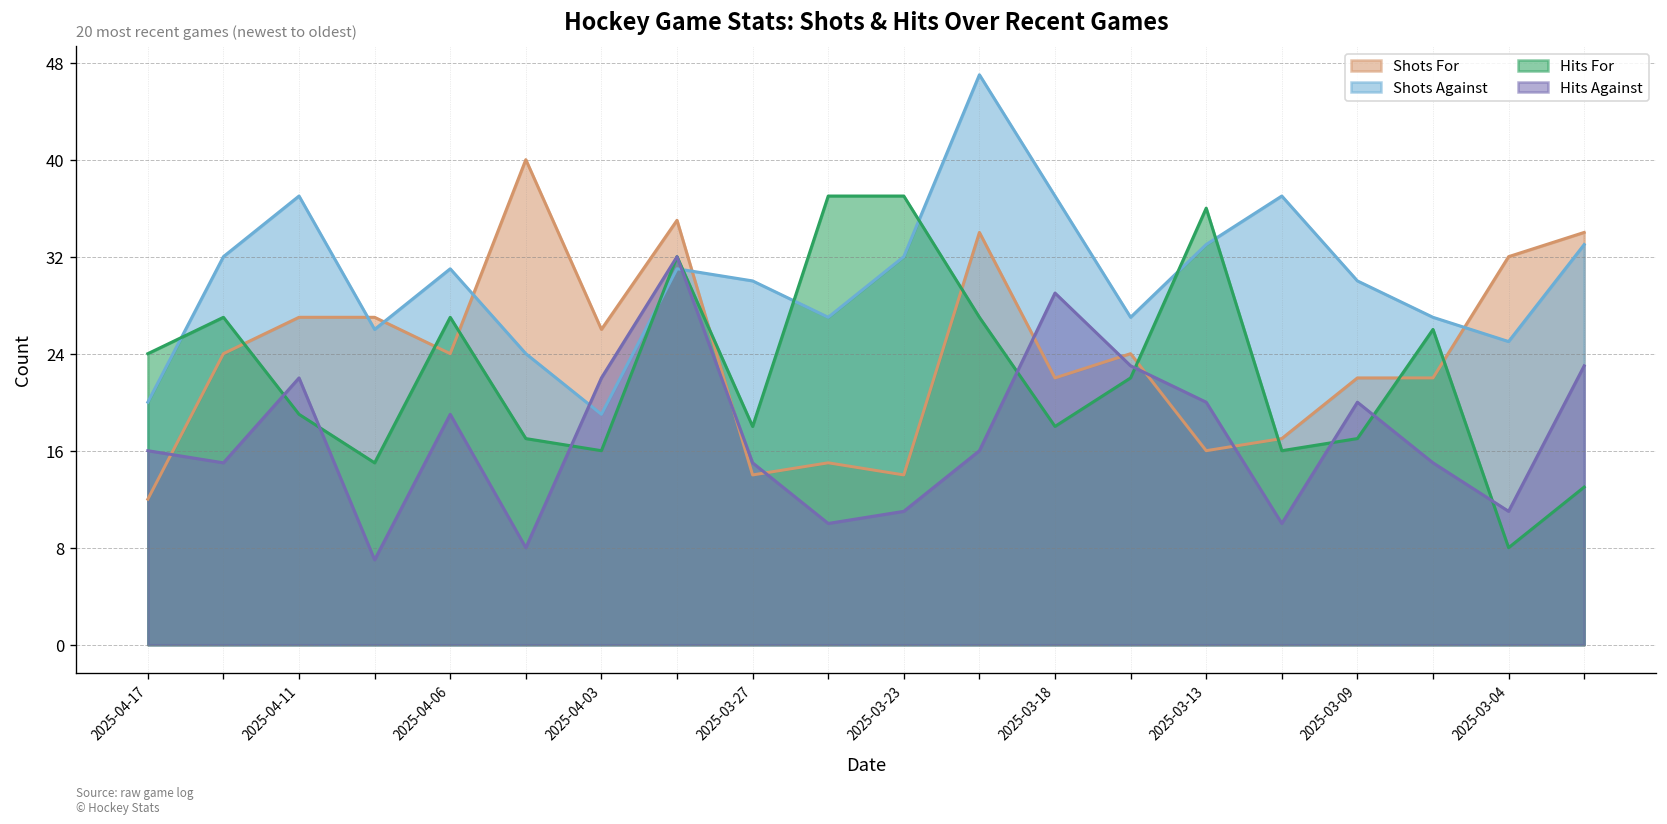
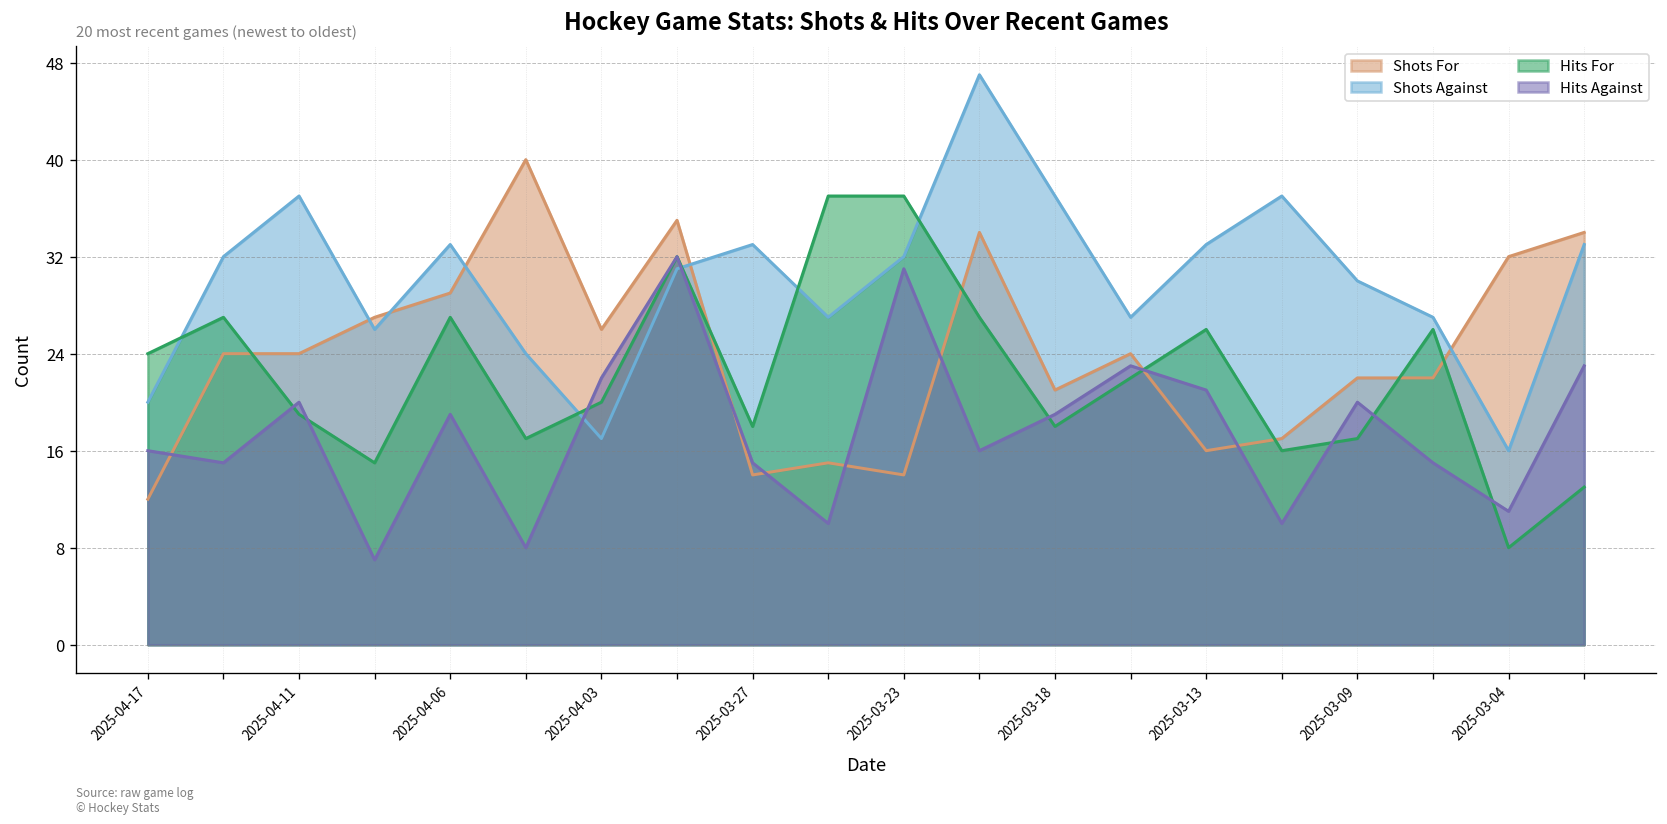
  {
    "Shots For": {
      "2025-04-17": 12,
-     "2025-04-11": 27,
-     "2025-04-06": 24,
+     "2025-04-11": 24,
+     "2025-04-06": 29,
      "2025-04-03": 26,
      "2025-03-27": 14,
      "2025-03-23": 14,
-     "2025-03-18": 22,
+     "2025-03-18": 21,
      "2025-03-13": 16,
      "2025-03-09": 22,
      "2025-03-04": 32
    },
    "Shots Against": {
      "2025-04-17": 20,
      "2025-04-11": 37,
-     "2025-04-06": 31,
-     "2025-04-03": 19,
-     "2025-03-27": 30,
+     "2025-04-06": 33,
+     "2025-04-03": 17,
+     "2025-03-27": 33,
      "2025-03-23": 32,
      "2025-03-18": 37,
      "2025-03-13": 33,
      "2025-03-09": 30,
-     "2025-03-04": 25
+     "2025-03-04": 16
    },
    "Hits For": {
      "2025-04-17": 24,
      "2025-04-11": 19,
      "2025-04-06": 27,
-     "2025-04-03": 16,
+     "2025-04-03": 20,
      "2025-03-27": 18,
      "2025-03-23": 37,
      "2025-03-18": 18,
-     "2025-03-13": 36,
+     "2025-03-13": 26,
      "2025-03-09": 17,
      "2025-03-04": 8
    },
    "Hits Against": {
      "2025-04-17": 16,
-     "2025-04-11": 22,
+     "2025-04-11": 20,
      "2025-04-06": 19,
      "2025-04-03": 22,
      "2025-03-27": 15,
-     "2025-03-23": 11,
-     "2025-03-18": 29,
-     "2025-03-13": 20,
+     "2025-03-23": 31,
+     "2025-03-18": 19,
+     "2025-03-13": 21,
      "2025-03-09": 20,
      "2025-03-04": 11
    }
  }
